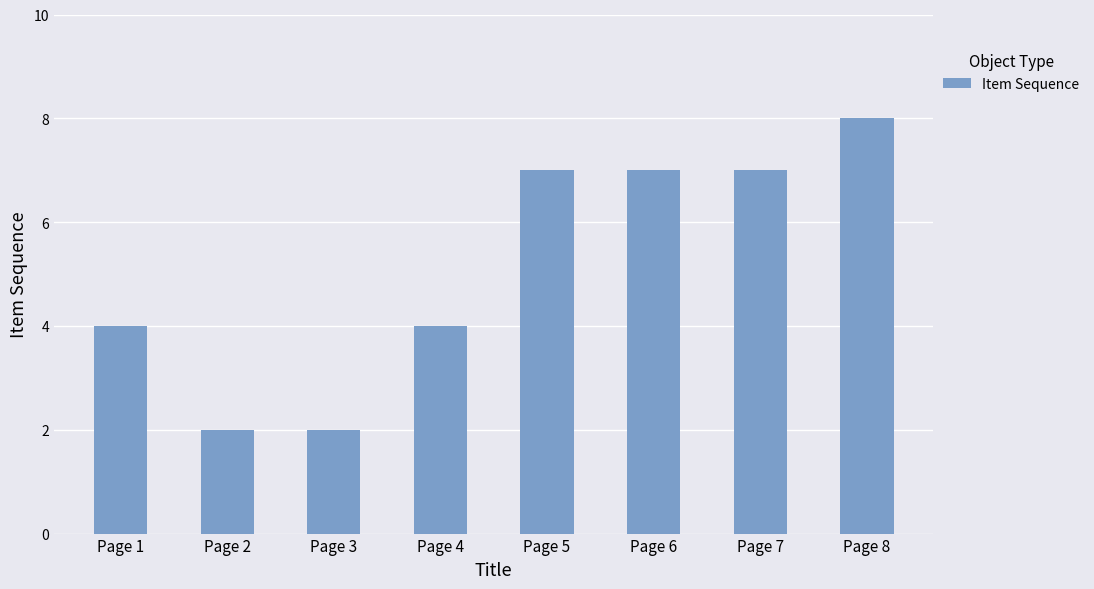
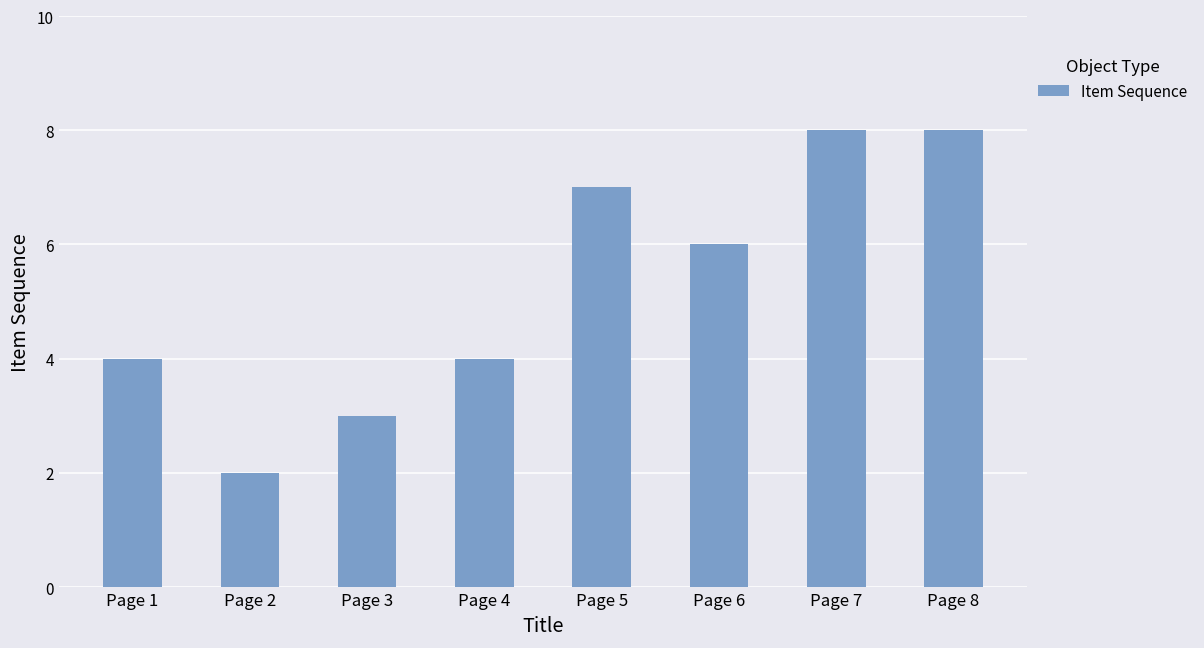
  {
    "Page 1": 4,
    "Page 2": 2,
-   "Page 3": 2,
+   "Page 3": 3,
    "Page 4": 4,
    "Page 5": 7,
-   "Page 6": 7,
-   "Page 7": 7,
+   "Page 6": 6,
+   "Page 7": 8,
    "Page 8": 8
  }
